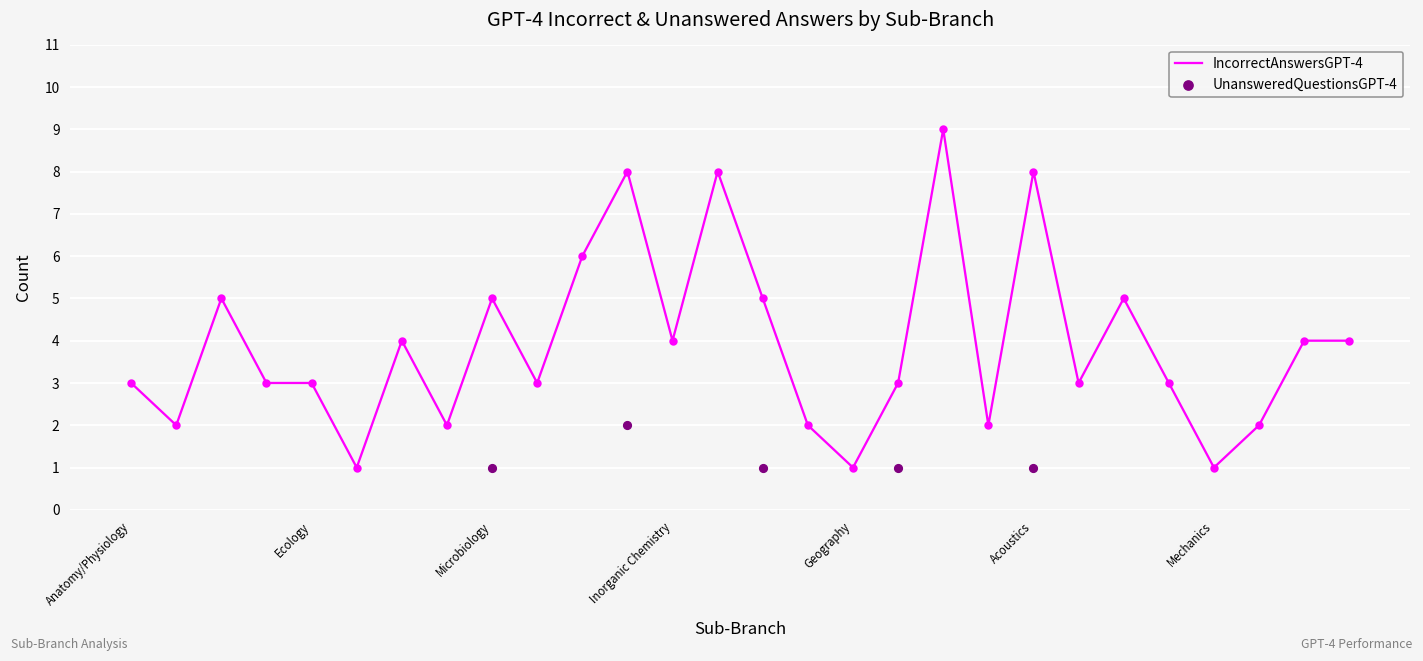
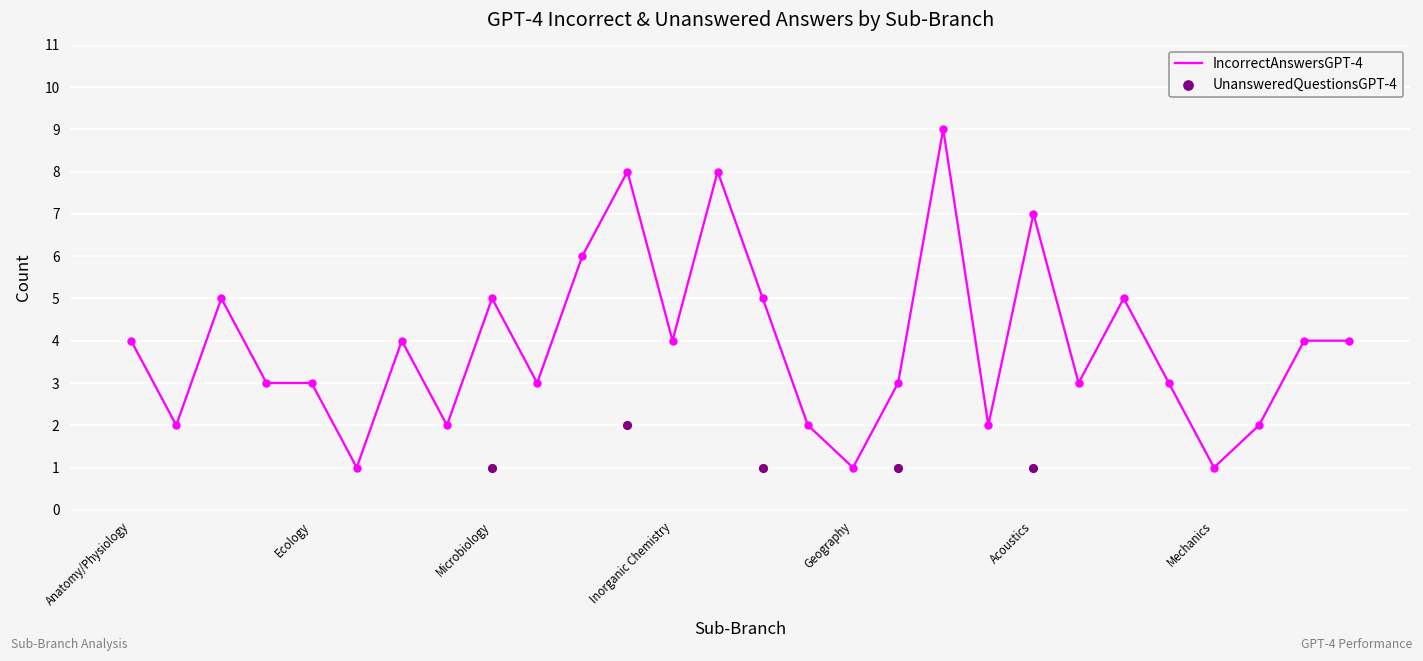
  {
    "IncorrectAnswersGPT-4": {
-     "Anatomy/Physiology": 3,
+     "Anatomy/Physiology": 4,
      "Ecology": 3,
      "Microbiology": 5,
      "Inorganic Chemistry": 4,
      "Geography": 1,
-     "Acoustics": 8,
+     "Acoustics": 7,
      "Mechanics": 1
    }
  }
